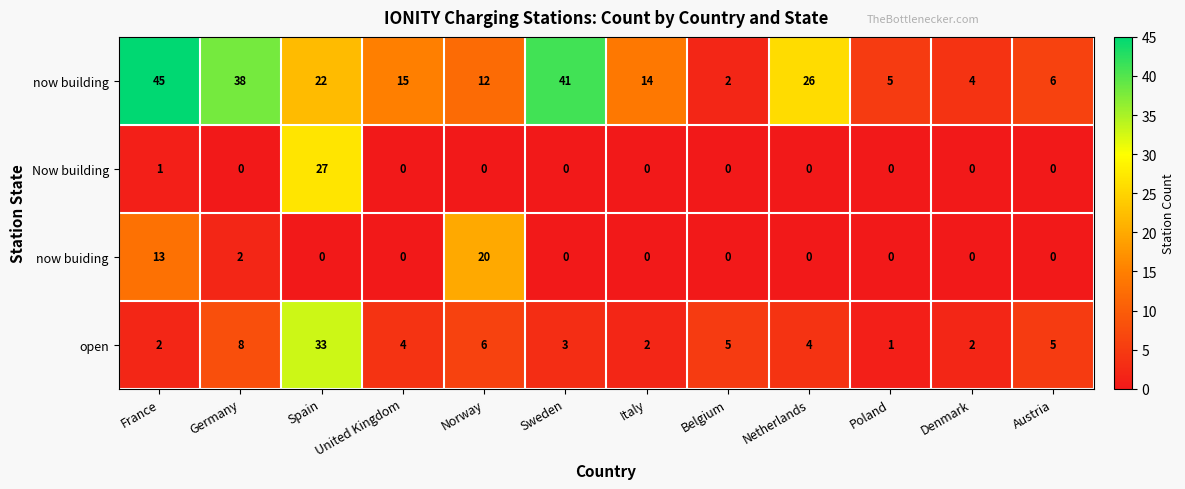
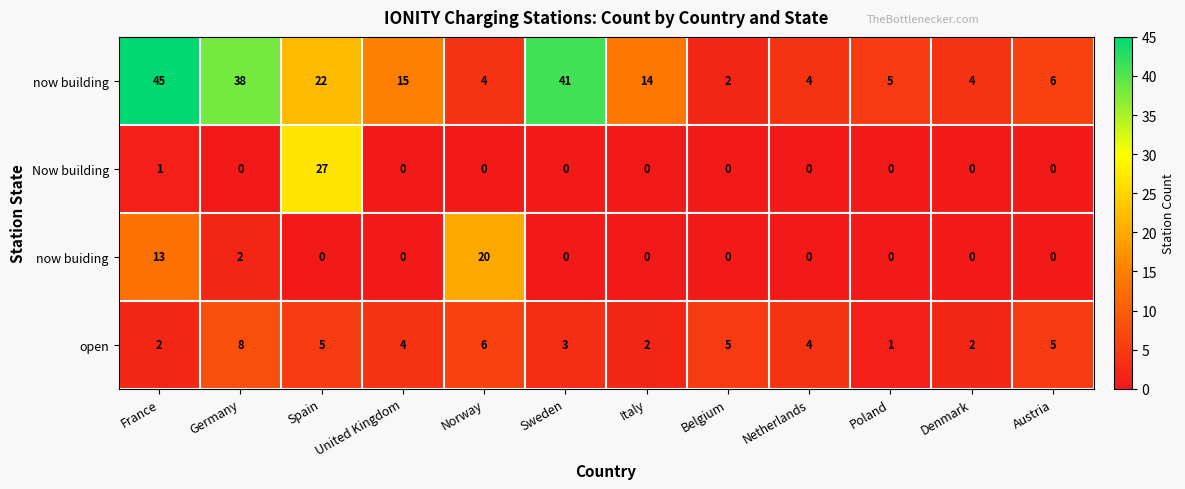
  {
    "now building": {
      "France": 45,
      "Germany": 38,
      "Spain": 22,
      "United Kingdom": 15,
-     "Norway": 12,
+     "Norway": 4,
      "Sweden": 41,
      "Italy": 14,
      "Belgium": 2,
-     "Netherlands": 26,
+     "Netherlands": 4,
      "Poland": 5,
      "Denmark": 4,
      "Austria": 6
    },
    "Now building": {
      "France": 1,
      "Germany": 0,
      "Spain": 27,
      "United Kingdom": 0,
      "Norway": 0,
      "Sweden": 0,
      "Italy": 0,
      "Belgium": 0,
      "Netherlands": 0,
      "Poland": 0,
      "Denmark": 0,
      "Austria": 0
    },
    "now buiding": {
      "France": 13,
      "Germany": 2,
      "Spain": 0,
      "United Kingdom": 0,
      "Norway": 20,
      "Sweden": 0,
      "Italy": 0,
      "Belgium": 0,
      "Netherlands": 0,
      "Poland": 0,
      "Denmark": 0,
      "Austria": 0
    },
    "open": {
      "France": 2,
      "Germany": 8,
-     "Spain": 33,
+     "Spain": 5,
      "United Kingdom": 4,
      "Norway": 6,
      "Sweden": 3,
      "Italy": 2,
      "Belgium": 5,
      "Netherlands": 4,
      "Poland": 1,
      "Denmark": 2,
      "Austria": 5
    }
  }
